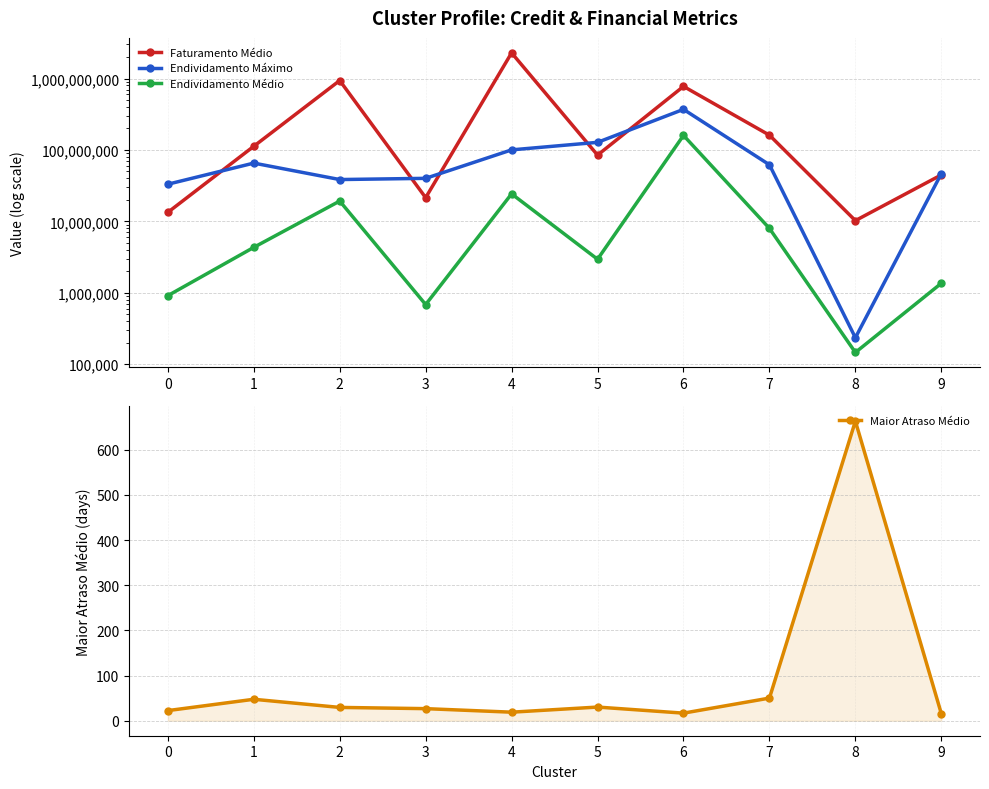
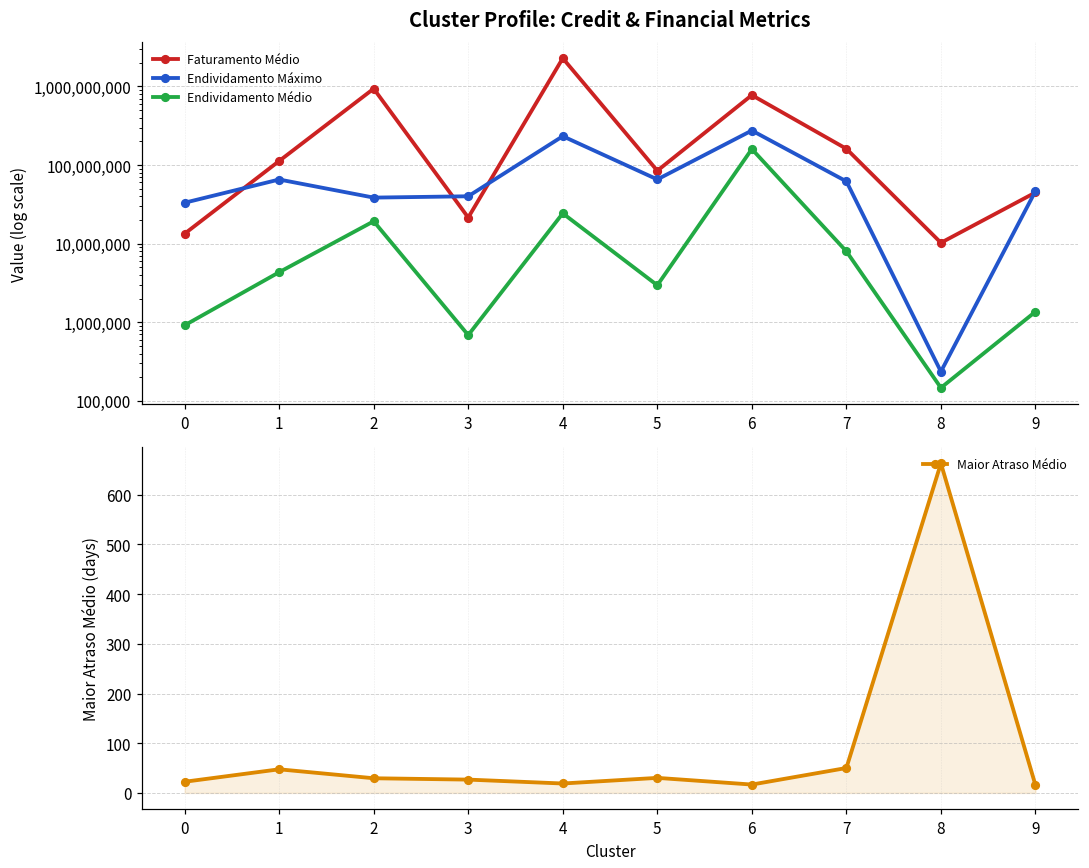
  {
    "Cluster Profile: Credit & Financial Metrics": {
      "Faturamento Médio": {
        "0": "13,000,000",
        "1": "110,000,000",
        "2": "900,000,000",
        "3": "21,000,000",
        "4": "2,300,000,000",
        "5": "80,000,000",
        "6": "800,000,000",
        "7": "160,000,000",
        "8": "10,000,000"
      },
      "Endividamento Máximo": {
        "0": "30,000,000",
        "1": "70,000,000",
        "2": "40,000,000",
        "3": "40,000,000",
-       "4": "100,000,000",
-       "5": "130,000,000",
-       "6": "400,000,000",
+       "4": "230,000,000",
+       "5": "70,000,000",
+       "6": "280,000,000",
        "7": "60,000,000",
        "8": "240,000"
      },
      "Endividamento Médio": {
        "0": "900,000",
        "1": "4,000,000",
        "2": "19,000,000",
        "3": "700,000",
        "4": "24,000,000",
        "5": "3,000,000",
        "6": "160,000,000",
        "7": "8,000,000",
        "8": "150,000",
        "9": "1,400,000"
      }
    }
  }
